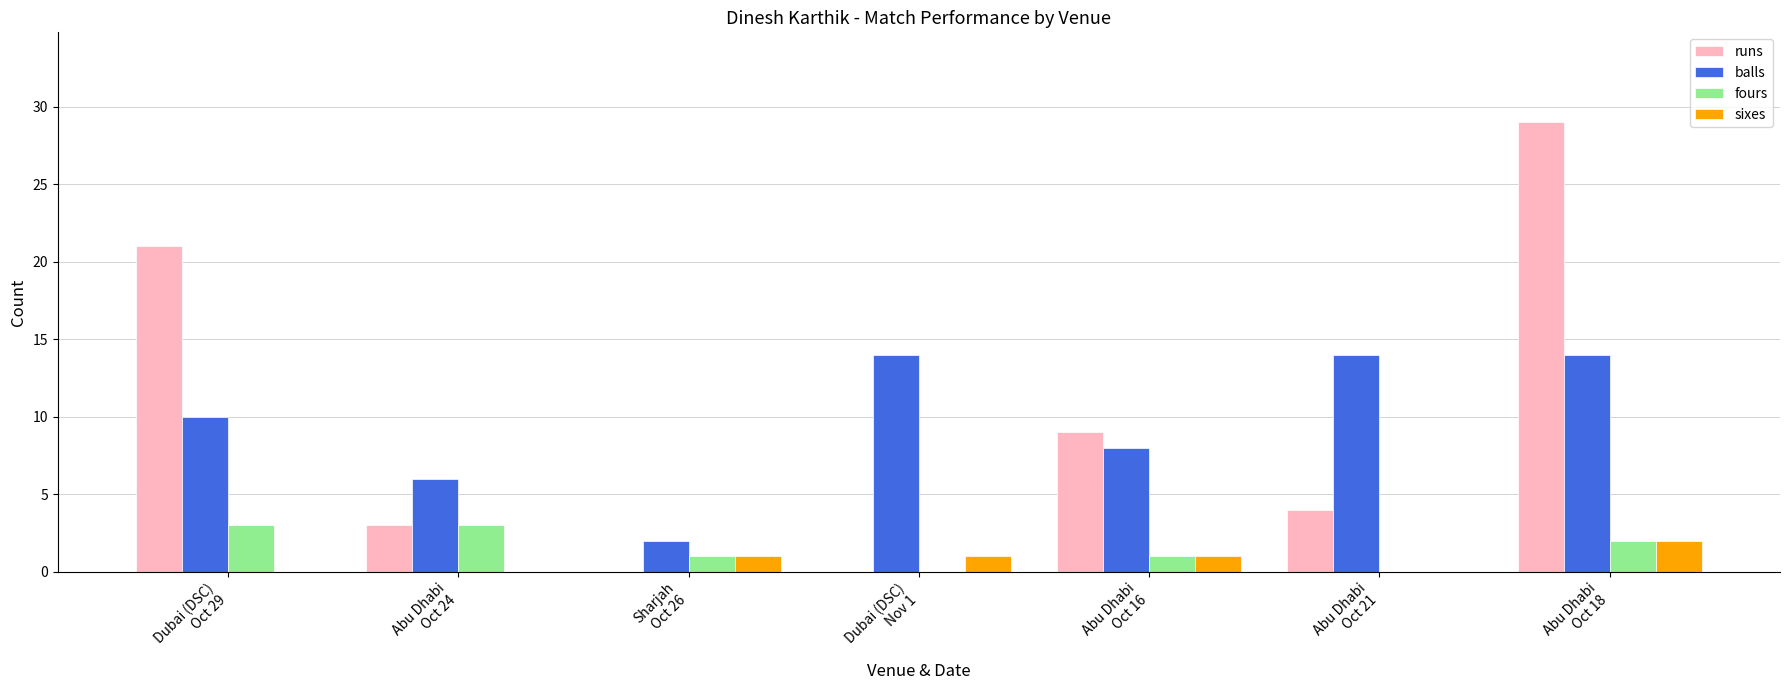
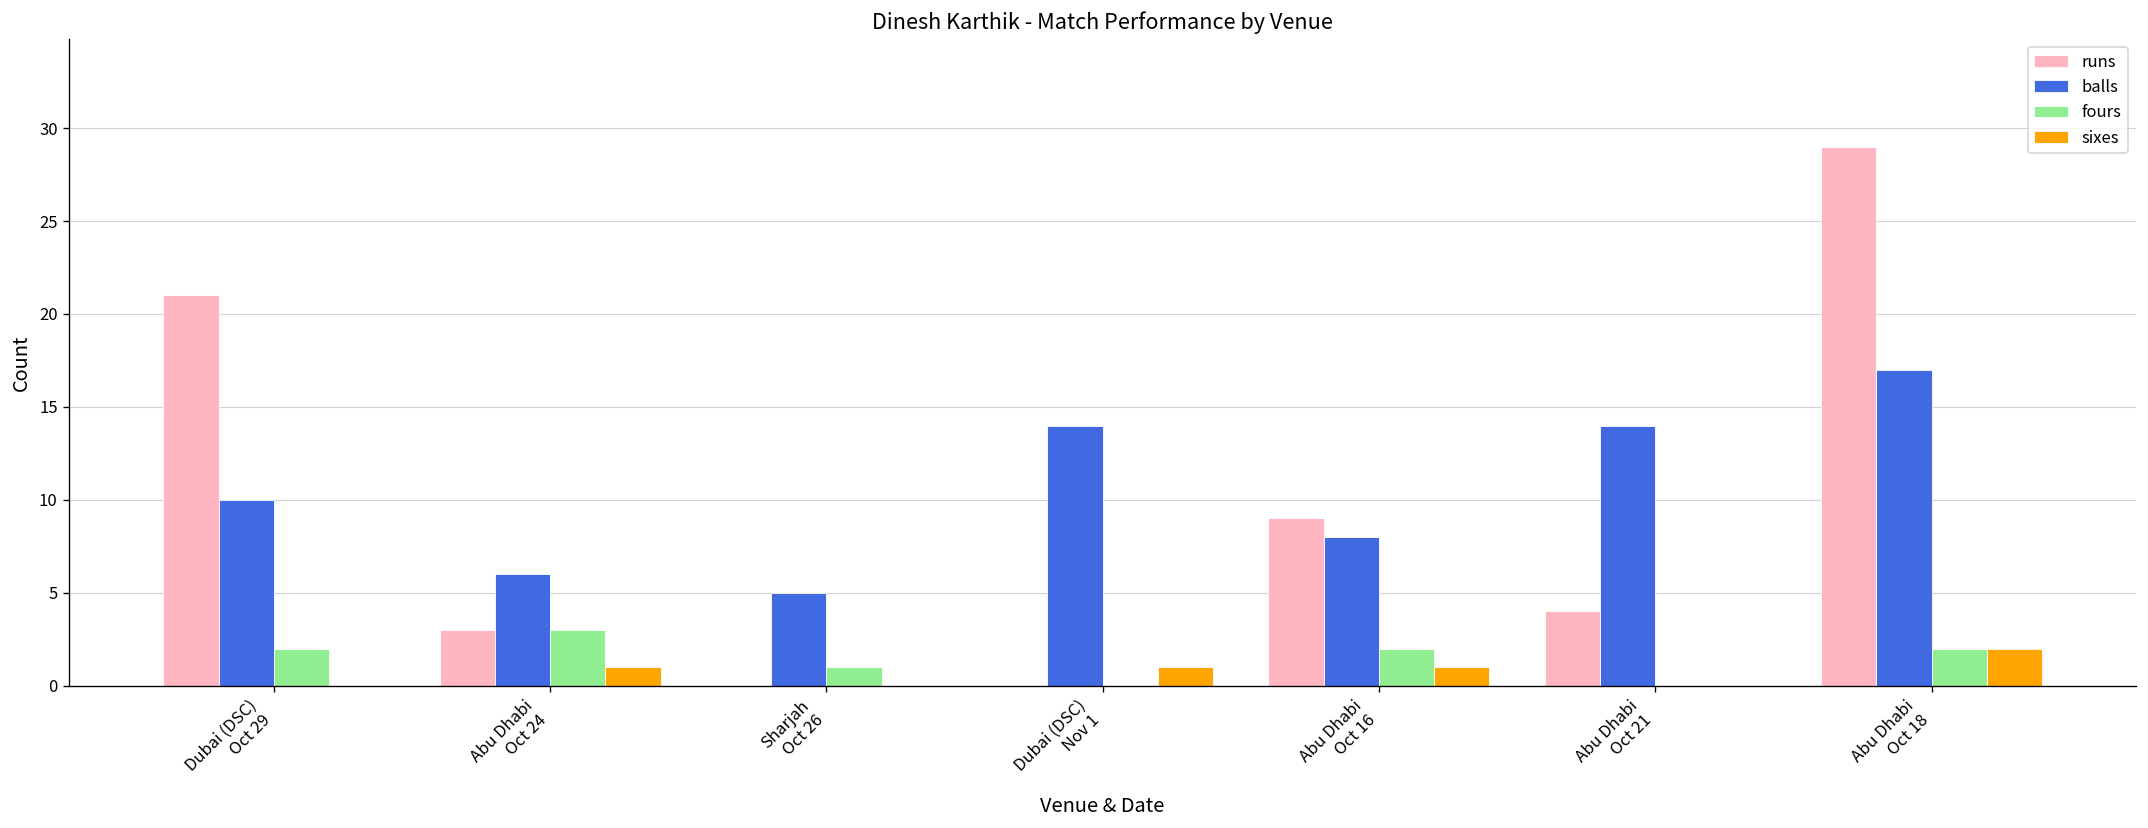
  {
    "runs": {
      "Dubai (DSC) Oct 29": 21,
      "Abu Dhabi Oct 24": 3,
      "Sharjah Oct 26": 0,
      "Dubai (DSC) Nov 1": 0,
      "Abu Dhabi Oct 16": 9,
      "Abu Dhabi Oct 21": 4,
      "Abu Dhabi Oct 18": 29
    },
    "balls": {
      "Dubai (DSC) Oct 29": 10,
      "Abu Dhabi Oct 24": 6,
-     "Sharjah Oct 26": 2,
+     "Sharjah Oct 26": 5,
      "Dubai (DSC) Nov 1": 14,
      "Abu Dhabi Oct 16": 8,
      "Abu Dhabi Oct 21": 14,
-     "Abu Dhabi Oct 18": 14
+     "Abu Dhabi Oct 18": 17
    },
    "fours": {
-     "Dubai (DSC) Oct 29": 3,
+     "Dubai (DSC) Oct 29": 2,
      "Abu Dhabi Oct 24": 3,
      "Sharjah Oct 26": 1,
      "Dubai (DSC) Nov 1": 0,
-     "Abu Dhabi Oct 16": 1,
+     "Abu Dhabi Oct 16": 2,
      "Abu Dhabi Oct 21": 0,
      "Abu Dhabi Oct 18": 2
    },
    "sixes": {
      "Dubai (DSC) Oct 29": 0,
-     "Abu Dhabi Oct 24": 0,
-     "Sharjah Oct 26": 1,
+     "Abu Dhabi Oct 24": 1,
+     "Sharjah Oct 26": 0,
      "Dubai (DSC) Nov 1": 1,
      "Abu Dhabi Oct 16": 1,
      "Abu Dhabi Oct 21": 0,
      "Abu Dhabi Oct 18": 2
    }
  }
